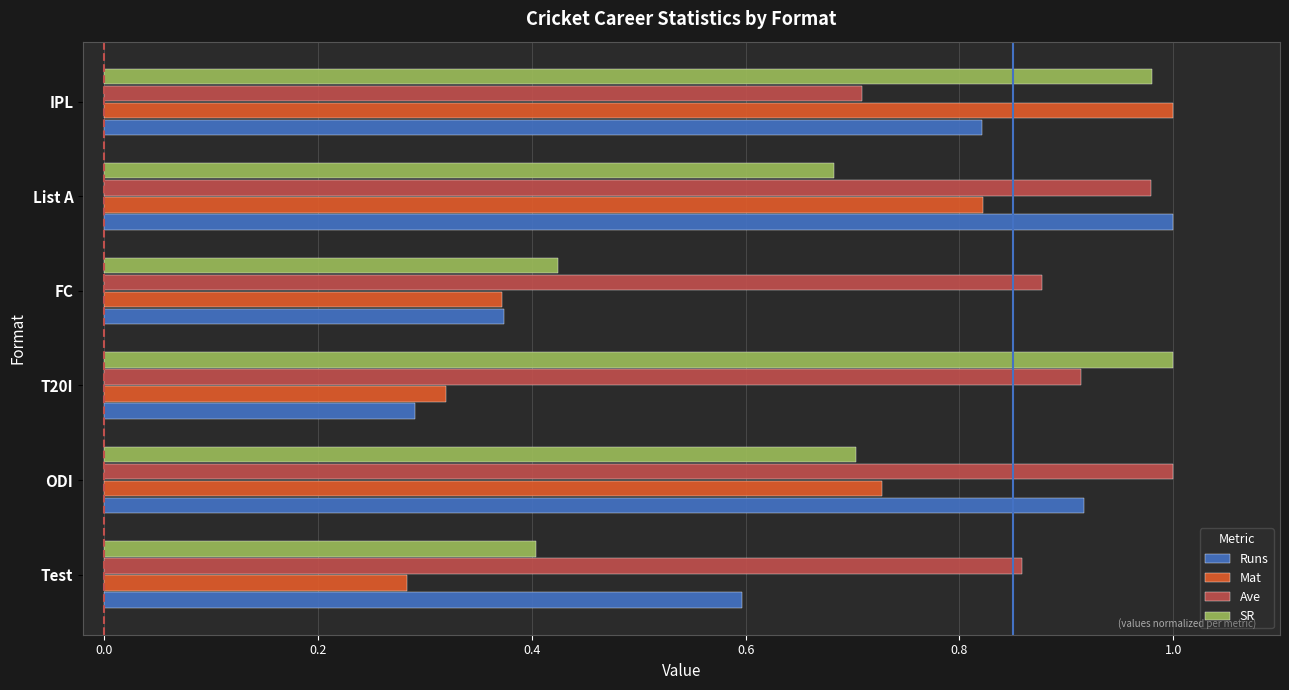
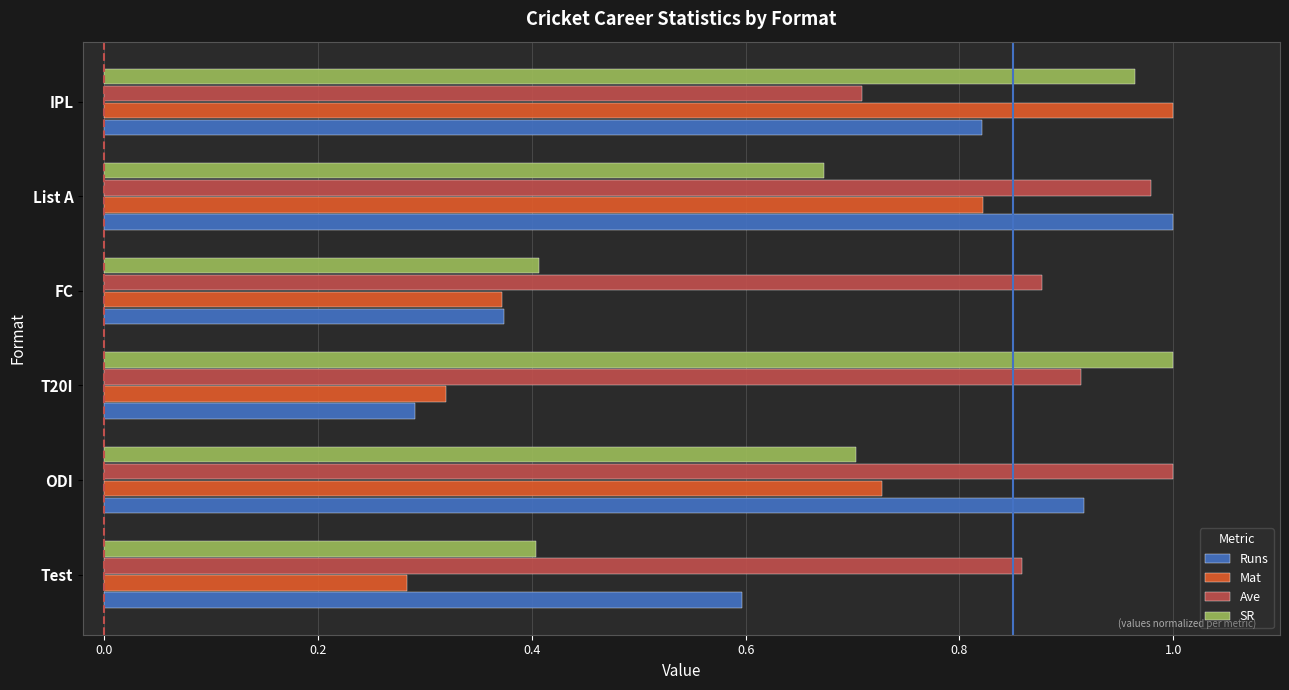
  {
    "Runs": {
      "IPL": 0.822,
      "List A": 1.000,
      "FC": 0.373,
      "T20I": 0.291,
      "ODI": 0.917,
      "Test": 0.597
    },
    "SR": {
-     "IPL": 0.981,
-     "List A": 0.683,
-     "FC": 0.424,
+     "IPL": 0.964,
+     "List A": 0.674,
+     "FC": 0.407,
      "T20I": 1.000,
      "ODI": 0.703,
      "Test": 0.404
    }
  }
